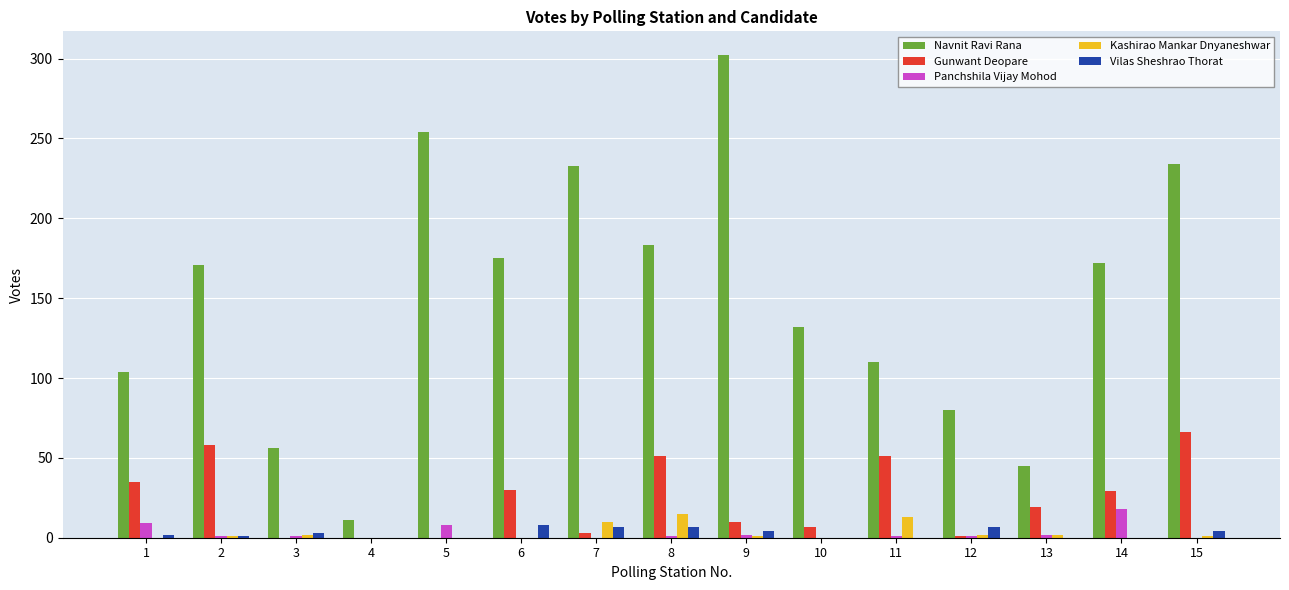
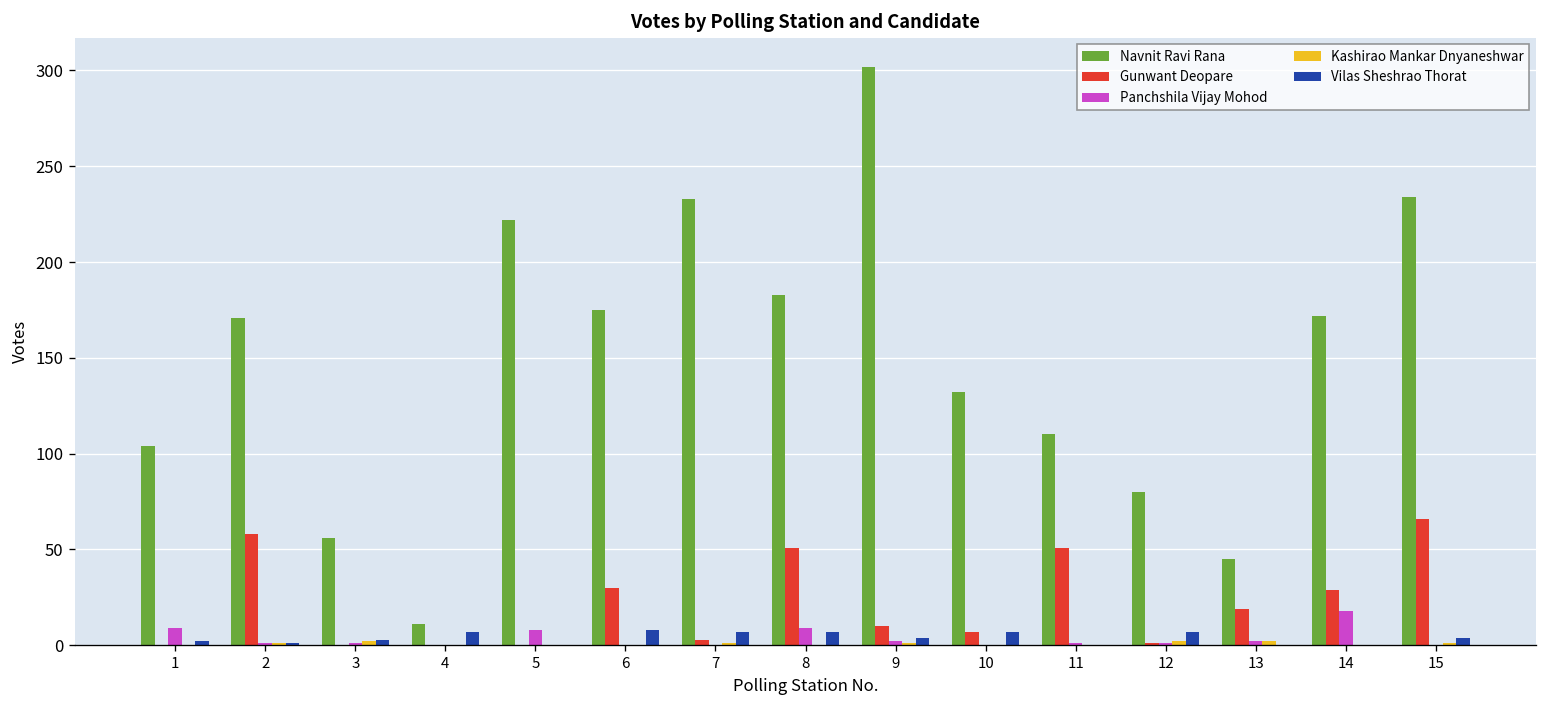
  {
    "Navnit Ravi Rana": {
      "1": 104,
      "2": 171,
      "3": 56,
      "4": 11,
-     "5": 254,
+     "5": 222,
      "6": 175,
      "7": 233,
      "8": 183,
      "9": 302,
      "10": 132,
      "11": 110,
      "12": 80,
      "13": 45,
      "14": 172,
      "15": 234
    },
    "Gunwant Deopare": {
-     "1": 35,
+     "1": 0,
      "2": 58,
      "3": 0,
      "4": 0,
      "5": 0,
      "6": 30,
      "7": 3,
      "8": 51,
      "9": 10,
      "10": 7,
      "11": 51,
      "13": 19,
      "14": 29,
      "15": 66
    },
    "Panchshila Vijay Mohod": {
      "1": 9,
      "4": 0,
      "5": 8,
      "6": 0,
      "7": 0,
-     "8": 1,
+     "8": 9,
      "9": 2,
      "10": 0,
      "13": 2,
      "14": 18,
      "15": 0
    },
    "Kashirao Mankar Dnyaneshwar": {
      "1": 0,
      "3": 2,
      "4": 0,
      "5": 0,
      "6": 0,
-     "7": 10,
-     "8": 15,
+     "7": 1,
+     "8": 0,
      "10": 0,
-     "11": 13,
+     "11": 0,
      "12": 2,
      "13": 2,
      "14": 0
    },
    "Vilas Sheshrao Thorat": {
      "1": 2,
      "3": 3,
-     "4": 0,
+     "4": 7,
      "5": 0,
      "6": 8,
      "7": 7,
      "8": 7,
      "9": 4,
-     "10": 0,
+     "10": 7,
      "11": 0,
      "12": 7,
      "13": 0,
      "14": 0,
      "15": 4
    }
  }
